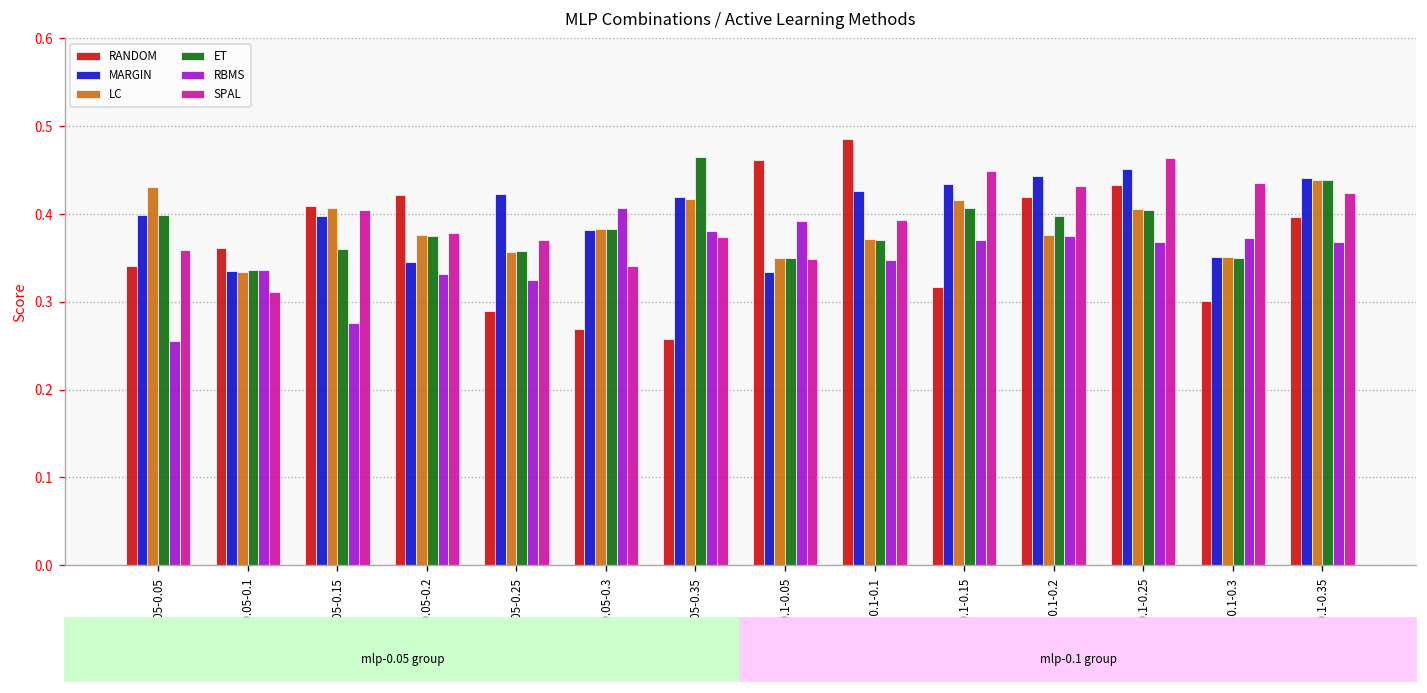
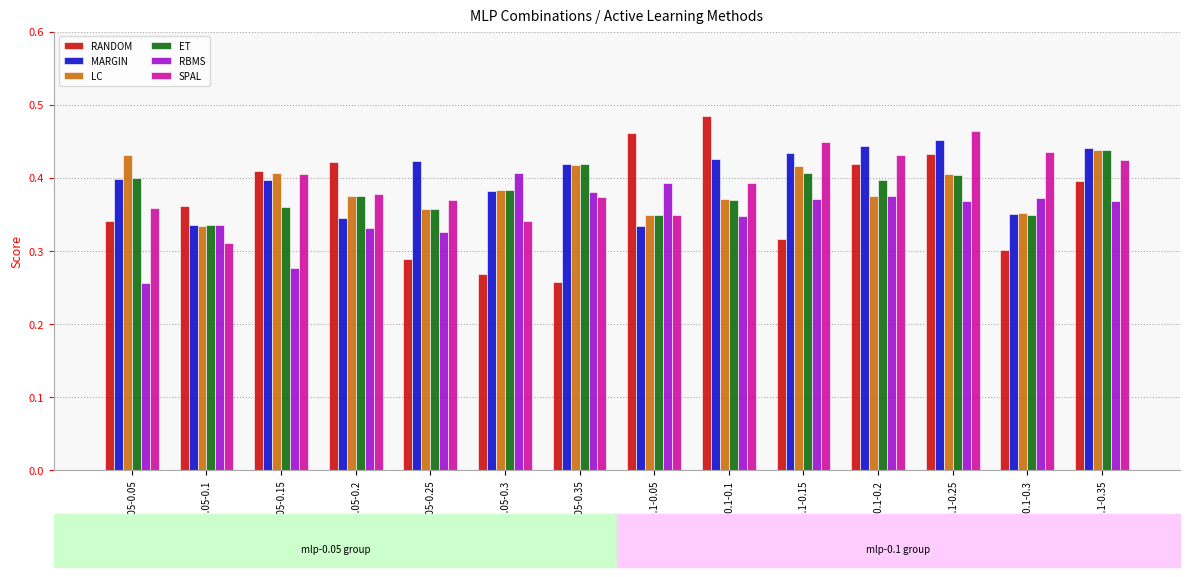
  {
    "RANDOM": {
      "mlp-0.05-0.05": 0.34,
      "mlp-0.05-0.1": 0.36,
      "mlp-0.05-0.15": 0.41,
      "mlp-0.05-0.2": 0.42,
      "mlp-0.05-0.25": 0.29,
      "mlp-0.05-0.3": 0.27,
      "mlp-0.05-0.35": 0.26,
      "mlp-0.1-0.05": 0.46,
      "mlp-0.1-0.1": 0.49,
      "mlp-0.1-0.15": 0.32,
      "mlp-0.1-0.2": 0.42,
      "mlp-0.1-0.25": 0.43,
      "mlp-0.1-0.3": 0.30,
      "mlp-0.1-0.35": 0.40
    },
    "MARGIN": {
      "mlp-0.05-0.05": 0.40,
      "mlp-0.05-0.1": 0.34,
      "mlp-0.05-0.15": 0.40,
      "mlp-0.05-0.2": 0.35,
      "mlp-0.05-0.25": 0.42,
      "mlp-0.05-0.3": 0.38,
      "mlp-0.05-0.35": 0.42,
      "mlp-0.1-0.05": 0.33,
      "mlp-0.1-0.1": 0.43,
      "mlp-0.1-0.15": 0.43,
      "mlp-0.1-0.2": 0.44,
      "mlp-0.1-0.25": 0.45,
      "mlp-0.1-0.3": 0.35,
      "mlp-0.1-0.35": 0.44
    },
    "LC": {
      "mlp-0.05-0.05": 0.43,
      "mlp-0.05-0.1": 0.33,
      "mlp-0.05-0.15": 0.41,
      "mlp-0.05-0.2": 0.38,
      "mlp-0.05-0.25": 0.36,
      "mlp-0.05-0.3": 0.38,
      "mlp-0.05-0.35": 0.42,
      "mlp-0.1-0.05": 0.35,
      "mlp-0.1-0.1": 0.37,
      "mlp-0.1-0.15": 0.42,
      "mlp-0.1-0.2": 0.38,
      "mlp-0.1-0.25": 0.41,
      "mlp-0.1-0.3": 0.35,
      "mlp-0.1-0.35": 0.44
    },
    "ET": {
      "mlp-0.05-0.05": 0.40,
      "mlp-0.05-0.1": 0.34,
      "mlp-0.05-0.15": 0.36,
      "mlp-0.05-0.2": 0.37,
      "mlp-0.05-0.25": 0.36,
      "mlp-0.05-0.3": 0.38,
-     "mlp-0.05-0.35": 0.46,
+     "mlp-0.05-0.35": 0.42,
      "mlp-0.1-0.05": 0.35,
      "mlp-0.1-0.1": 0.37,
      "mlp-0.1-0.15": 0.41,
      "mlp-0.1-0.2": 0.40,
      "mlp-0.1-0.25": 0.40,
      "mlp-0.1-0.3": 0.35,
      "mlp-0.1-0.35": 0.44
    },
    "RBMS": {
      "mlp-0.05-0.05": 0.26,
      "mlp-0.05-0.1": 0.34,
      "mlp-0.05-0.15": 0.28,
      "mlp-0.05-0.2": 0.33,
      "mlp-0.05-0.25": 0.33,
      "mlp-0.05-0.3": 0.41,
      "mlp-0.05-0.35": 0.38,
      "mlp-0.1-0.05": 0.39,
      "mlp-0.1-0.1": 0.35,
      "mlp-0.1-0.15": 0.37,
      "mlp-0.1-0.2": 0.38,
      "mlp-0.1-0.25": 0.37,
      "mlp-0.1-0.3": 0.37,
      "mlp-0.1-0.35": 0.37
    },
    "SPAL": {
      "mlp-0.05-0.05": 0.36,
      "mlp-0.05-0.1": 0.31,
      "mlp-0.05-0.15": 0.41,
      "mlp-0.05-0.2": 0.38,
      "mlp-0.05-0.25": 0.37,
      "mlp-0.05-0.3": 0.34,
      "mlp-0.05-0.35": 0.37,
      "mlp-0.1-0.05": 0.35,
      "mlp-0.1-0.1": 0.39,
      "mlp-0.1-0.15": 0.45,
      "mlp-0.1-0.2": 0.43,
      "mlp-0.1-0.25": 0.46,
      "mlp-0.1-0.3": 0.44,
      "mlp-0.1-0.35": 0.42
    }
  }
